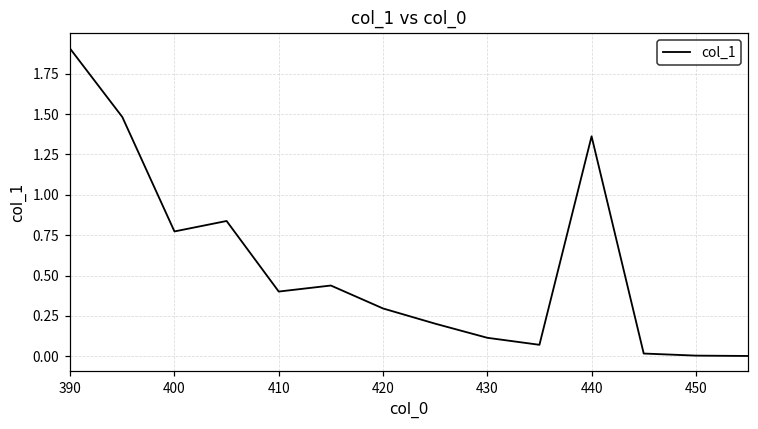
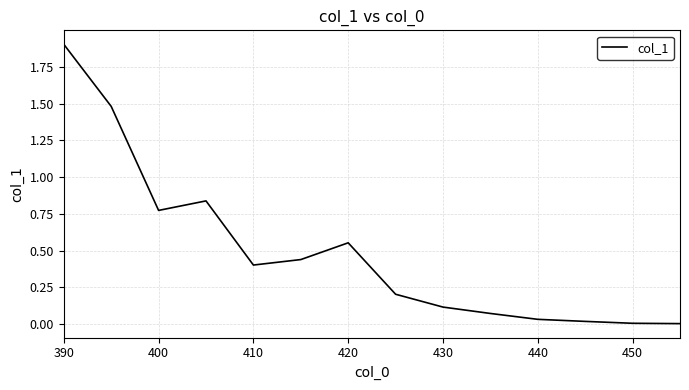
  {
    "390": 1.90,
    "400": 0.77,
    "410": 0.40,
-   "420": 0.30,
+   "420": 0.55,
    "430": 0.11,
-   "440": 1.36,
+   "440": 0.03,
    "450": 0.00
  }
